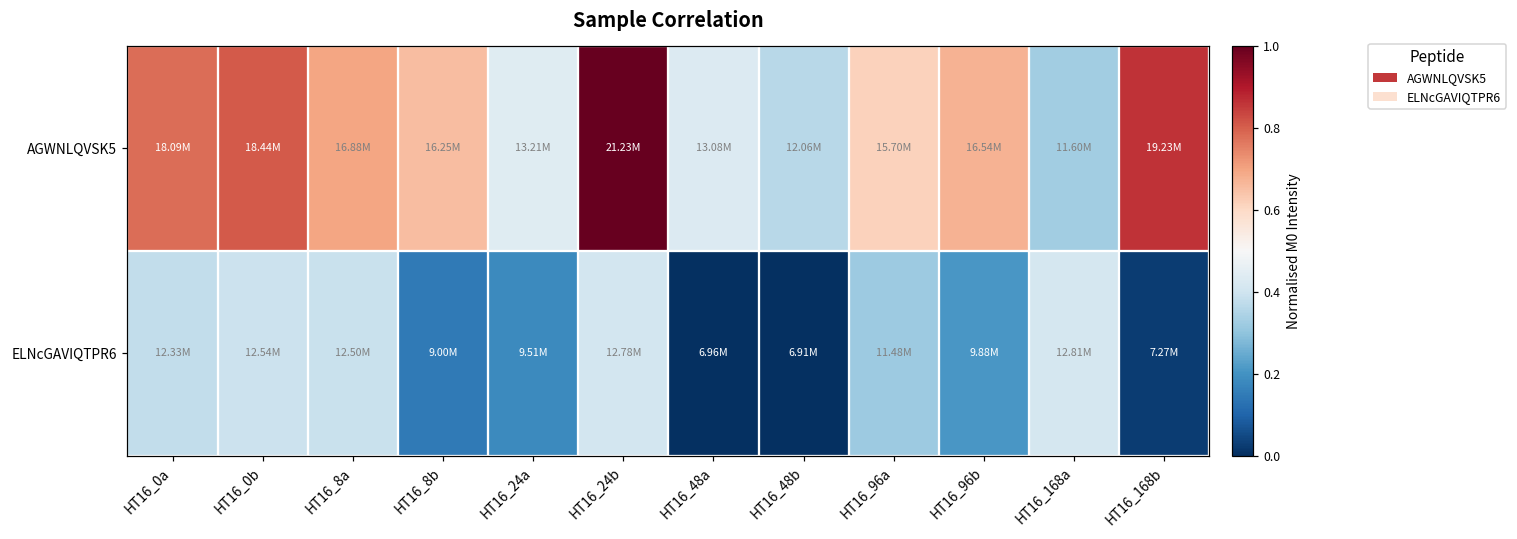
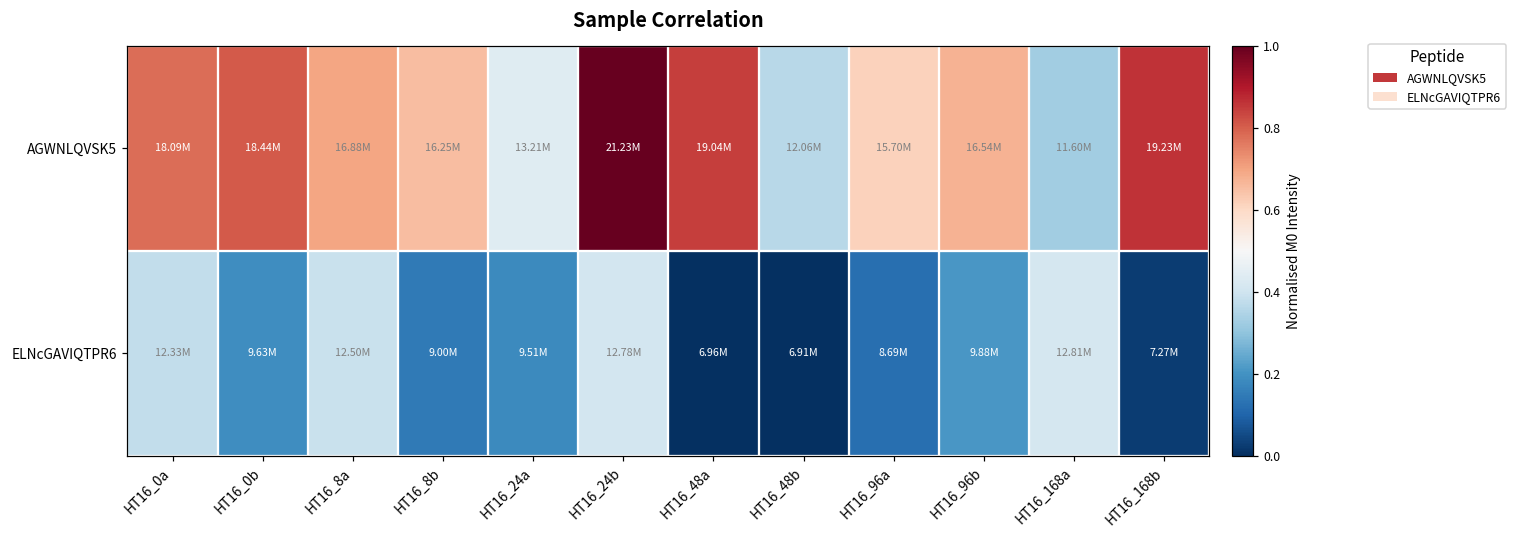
  {
    "AGWNLQVSK5": {
      "HT16_0a": "18.09M",
      "HT16_0b": "18.44M",
      "HT16_8a": "16.88M",
      "HT16_8b": "16.25M",
      "HT16_24a": "13.21M",
      "HT16_24b": "21.23M",
-     "HT16_48a": "13.08M",
+     "HT16_48a": "19.04M",
      "HT16_48b": "12.06M",
      "HT16_96a": "15.70M",
      "HT16_96b": "16.54M",
      "HT16_168a": "11.60M",
      "HT16_168b": "19.23M"
    },
    "ELNcGAVIQTPR6": {
      "HT16_0a": "12.33M",
-     "HT16_0b": "12.54M",
+     "HT16_0b": "9.63M",
      "HT16_8a": "12.50M",
      "HT16_8b": "9.00M",
      "HT16_24a": "9.51M",
      "HT16_24b": "12.78M",
      "HT16_48a": "6.96M",
      "HT16_48b": "6.91M",
-     "HT16_96a": "11.48M",
+     "HT16_96a": "8.69M",
      "HT16_96b": "9.88M",
      "HT16_168a": "12.81M",
      "HT16_168b": "7.27M"
    }
  }
